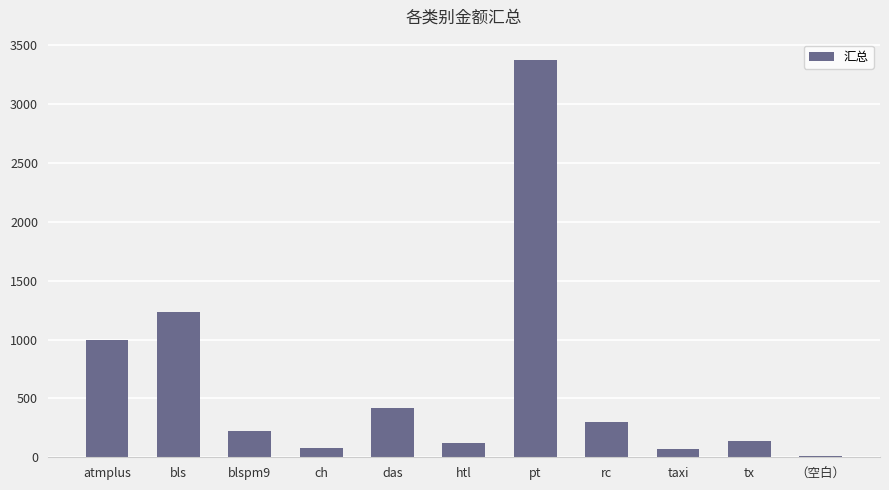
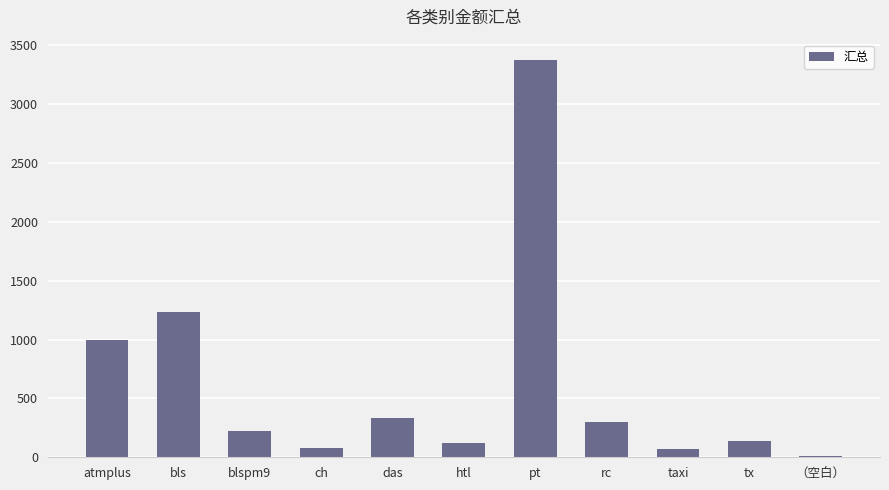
  {
    "atmplus": 1000,
    "bls": 1230,
    "blspm9": 220,
    "ch": 80,
-   "das": 420,
+   "das": 340,
    "htl": 120,
    "pt": 3380,
    "rc": 300,
    "taxi": 70,
    "tx": 140
  }
